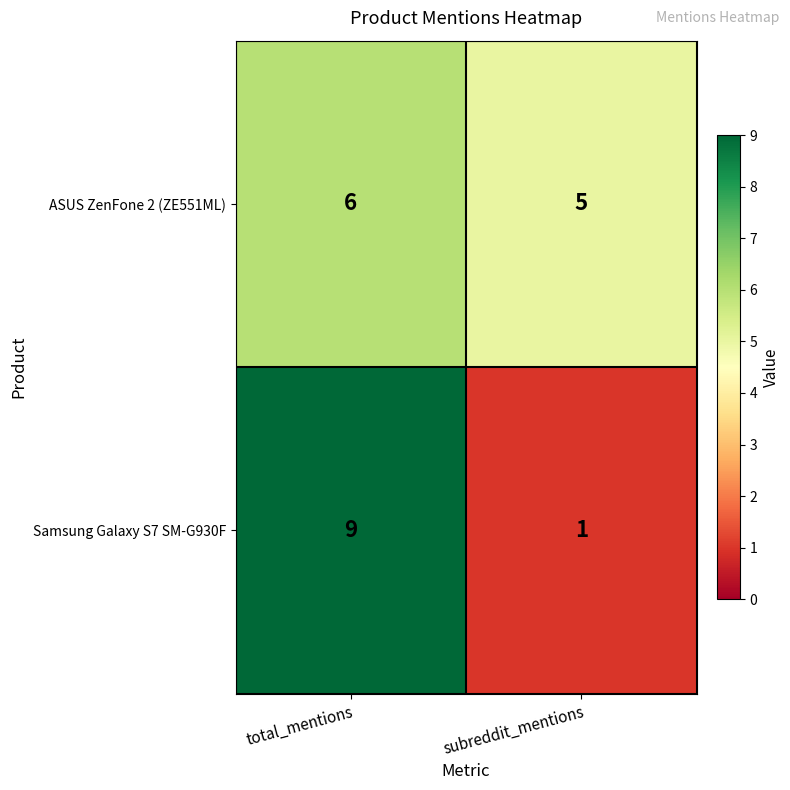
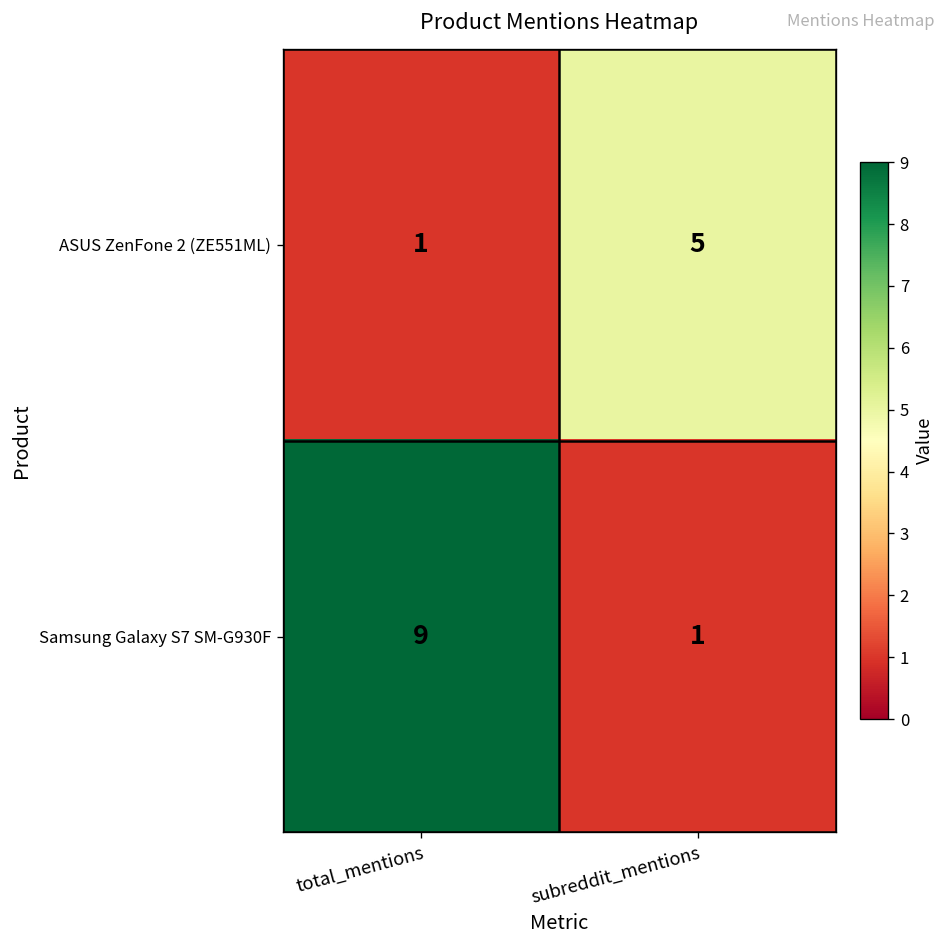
  {
    "ASUS ZenFone 2 (ZE551ML)": {
-     "total_mentions": 6,
+     "total_mentions": 1,
      "subreddit_mentions": 5
    },
    "Samsung Galaxy S7 SM-G930F": {
      "total_mentions": 9,
      "subreddit_mentions": 1
    }
  }
